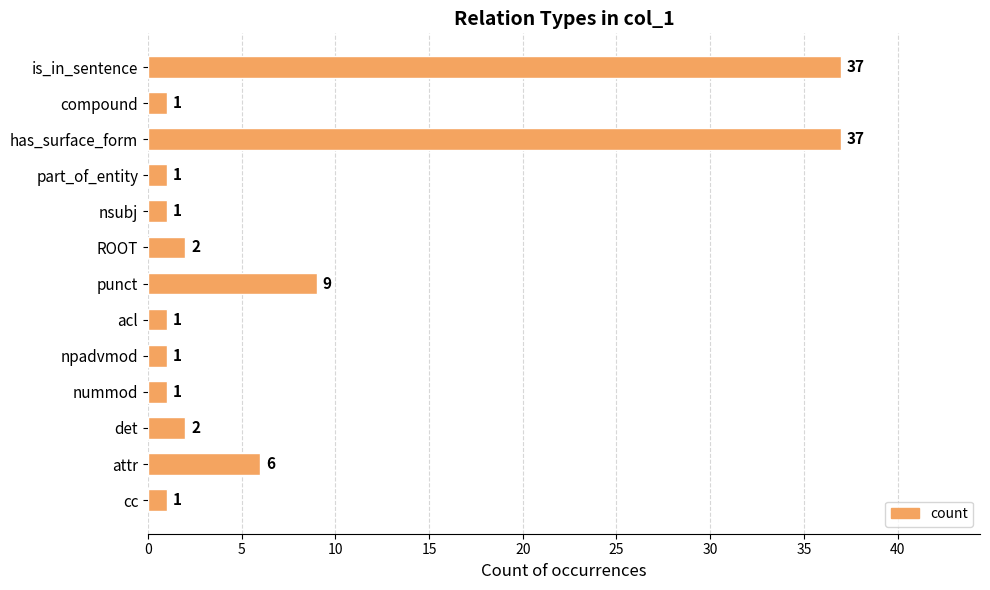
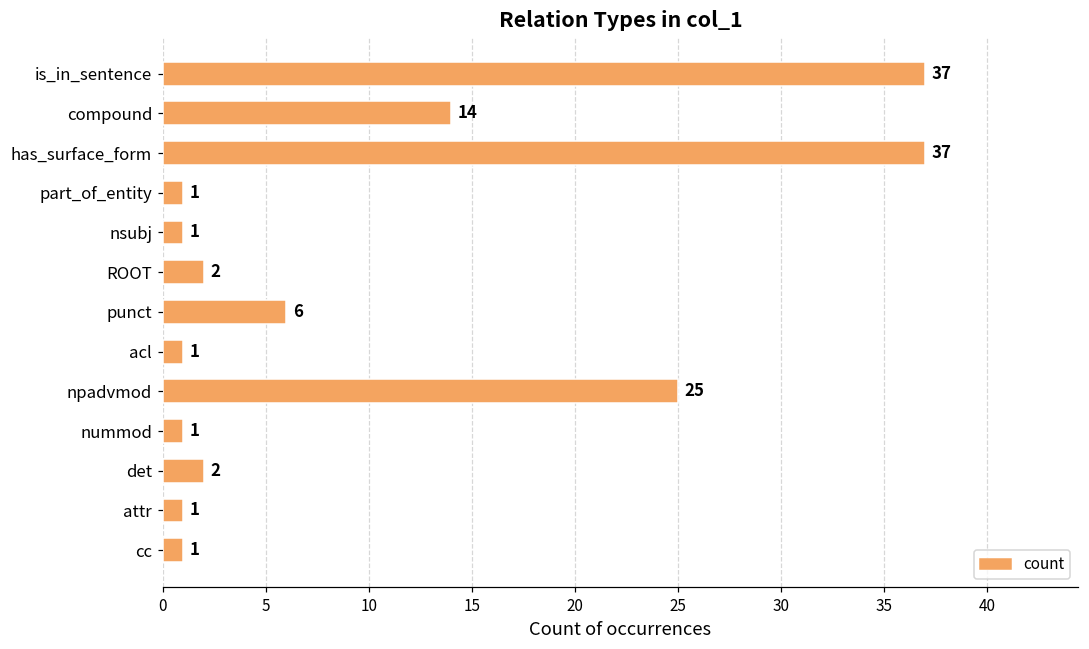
  {
    "is_in_sentence": 37,
-   "compound": 1,
+   "compound": 14,
    "has_surface_form": 37,
    "part_of_entity": 1,
    "nsubj": 1,
    "ROOT": 2,
-   "punct": 9,
+   "punct": 6,
    "acl": 1,
-   "npadvmod": 1,
+   "npadvmod": 25,
    "nummod": 1,
    "det": 2,
-   "attr": 6,
+   "attr": 1,
    "cc": 1
  }
